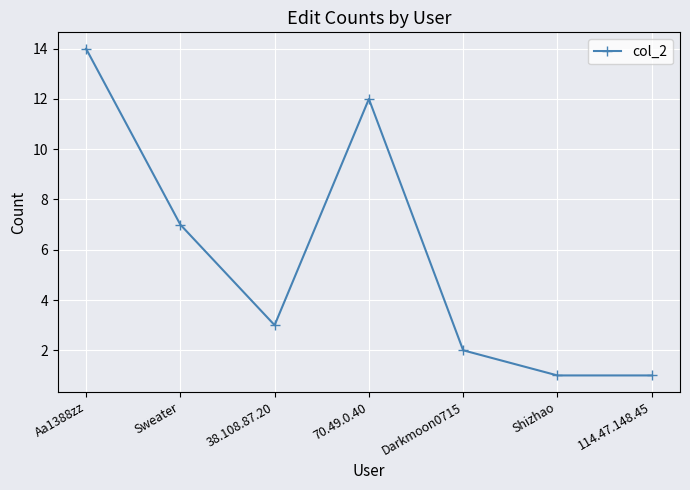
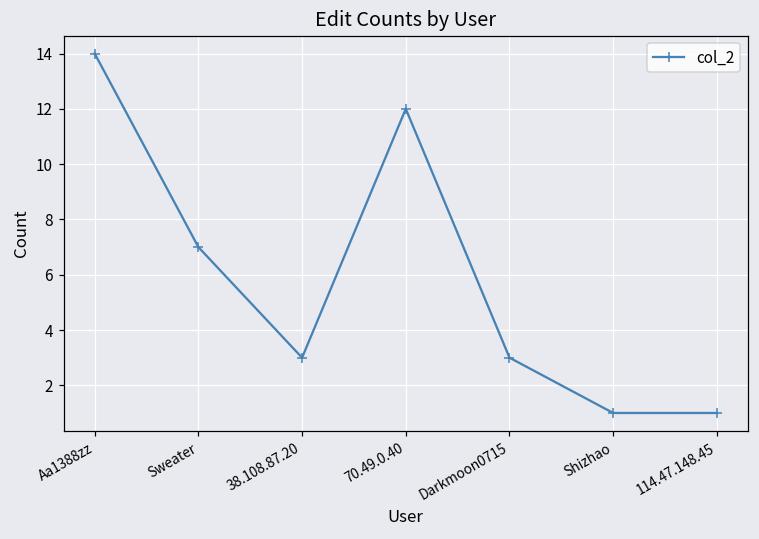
  {
    "Aa1388zz": 14,
    "Sweater": 7,
    "38.108.87.20": 3,
    "70.49.0.40": 12,
-   "Darkmoon0715": 2,
+   "Darkmoon0715": 3,
    "Shizhao": 1,
    "114.47.148.45": 1
  }
